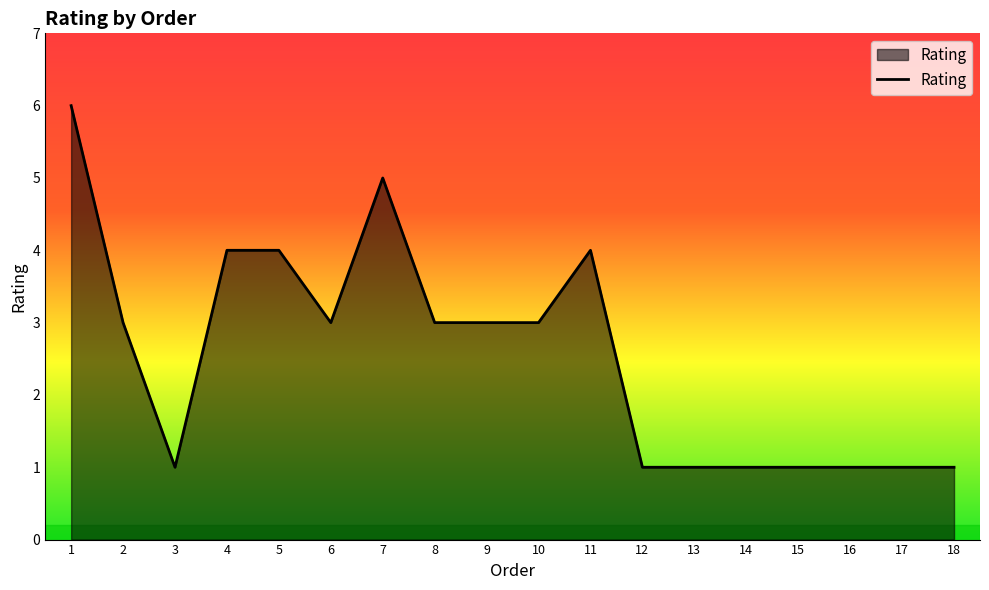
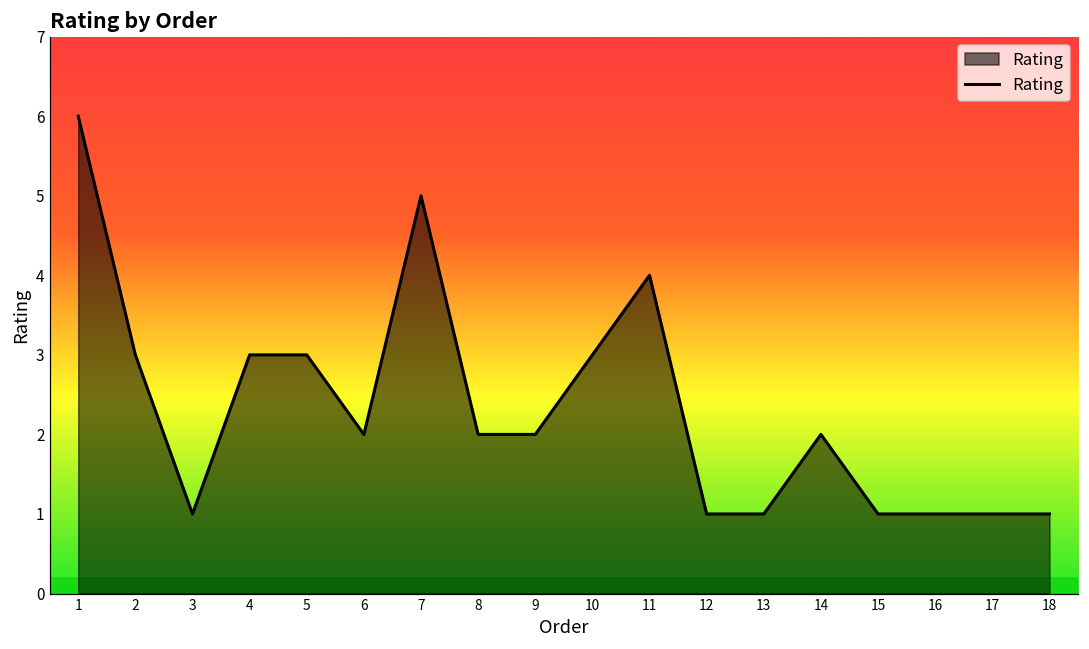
  {
    "1": 6,
    "2": 3,
    "3": 1,
-   "4": 4,
-   "5": 4,
-   "6": 3,
+   "4": 3,
+   "5": 3,
+   "6": 2,
    "7": 5,
-   "8": 3,
-   "9": 3,
+   "8": 2,
+   "9": 2,
    "10": 3,
    "11": 4,
    "12": 1,
    "13": 1,
-   "14": 1,
+   "14": 2,
    "15": 1,
    "16": 1,
    "17": 1,
    "18": 1
  }
